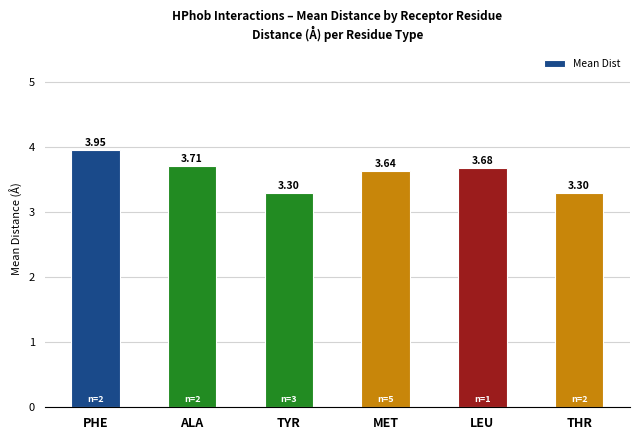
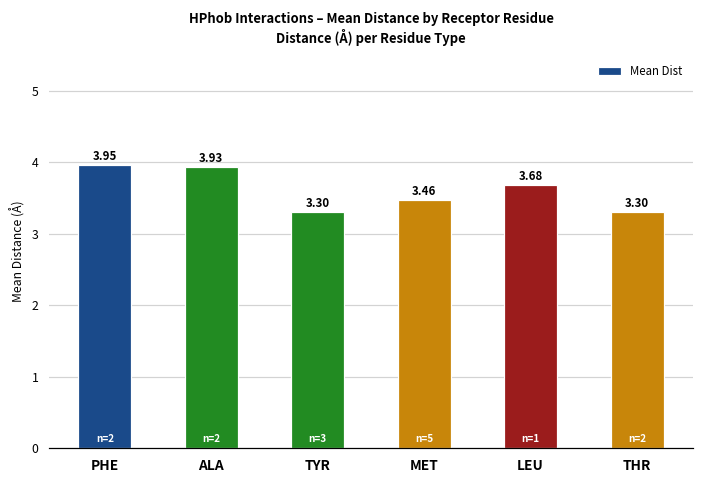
  {
    "PHE": 3.95,
-   "ALA": 3.71,
+   "ALA": 3.93,
    "TYR": 3.30,
-   "MET": 3.64,
+   "MET": 3.46,
    "LEU": 3.68,
    "THR": 3.30
  }
